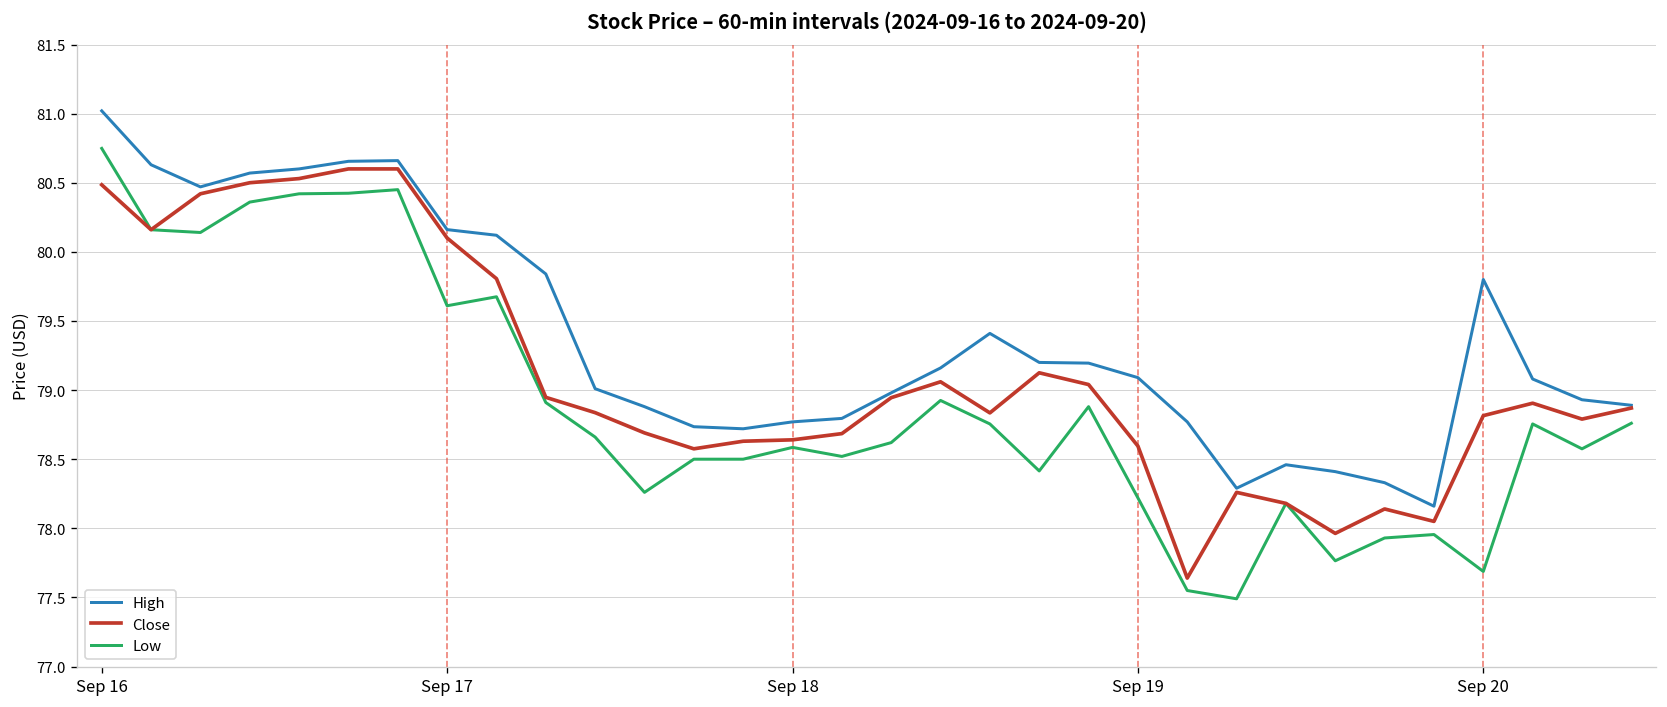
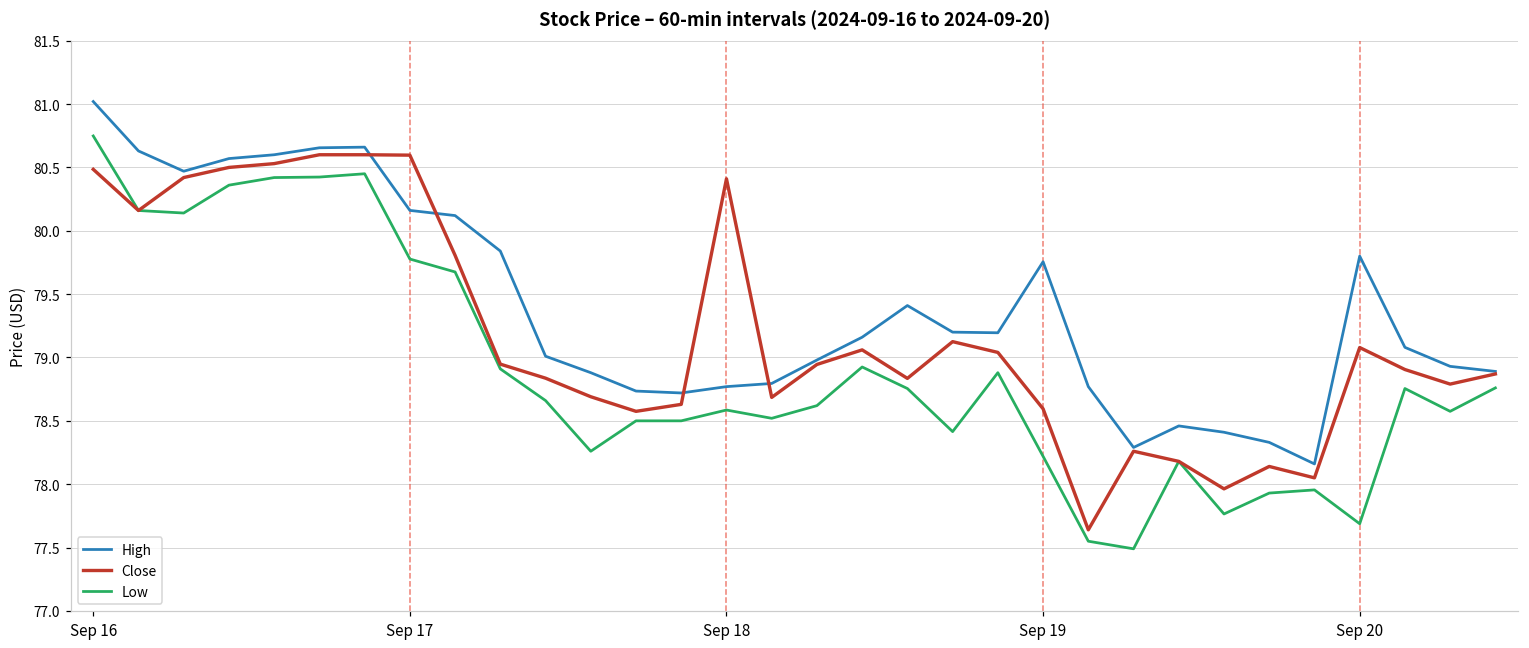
  {
    "High": {
      "Sep 16": 81.02,
      "Sep 17": 80.16,
      "Sep 18": 78.77,
-     "Sep 19": 79.09,
+     "Sep 19": 79.76,
      "Sep 20": 79.80
    },
    "Close": {
      "Sep 16": 80.49,
-     "Sep 17": 80.10,
-     "Sep 18": 78.64,
+     "Sep 17": 80.60,
+     "Sep 18": 80.41,
      "Sep 19": 78.60,
-     "Sep 20": 78.82
+     "Sep 20": 79.08
    },
    "Low": {
      "Sep 16": 80.75,
-     "Sep 17": 79.61,
+     "Sep 17": 79.78,
      "Sep 18": 78.59,
      "Sep 19": 78.22,
      "Sep 20": 77.69
    }
  }
